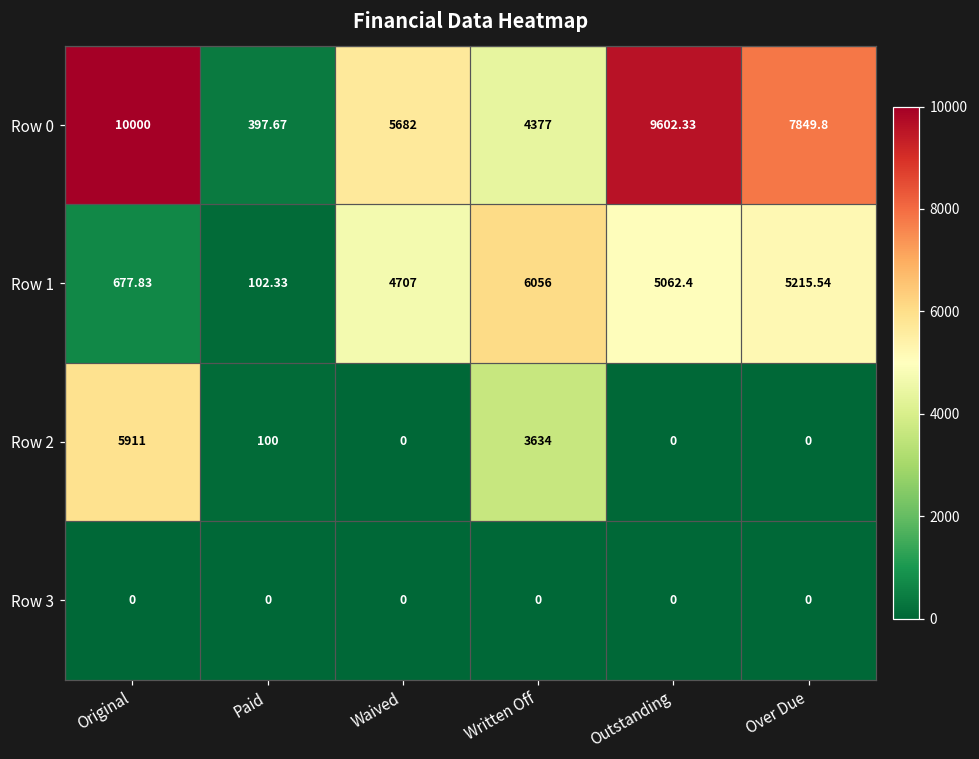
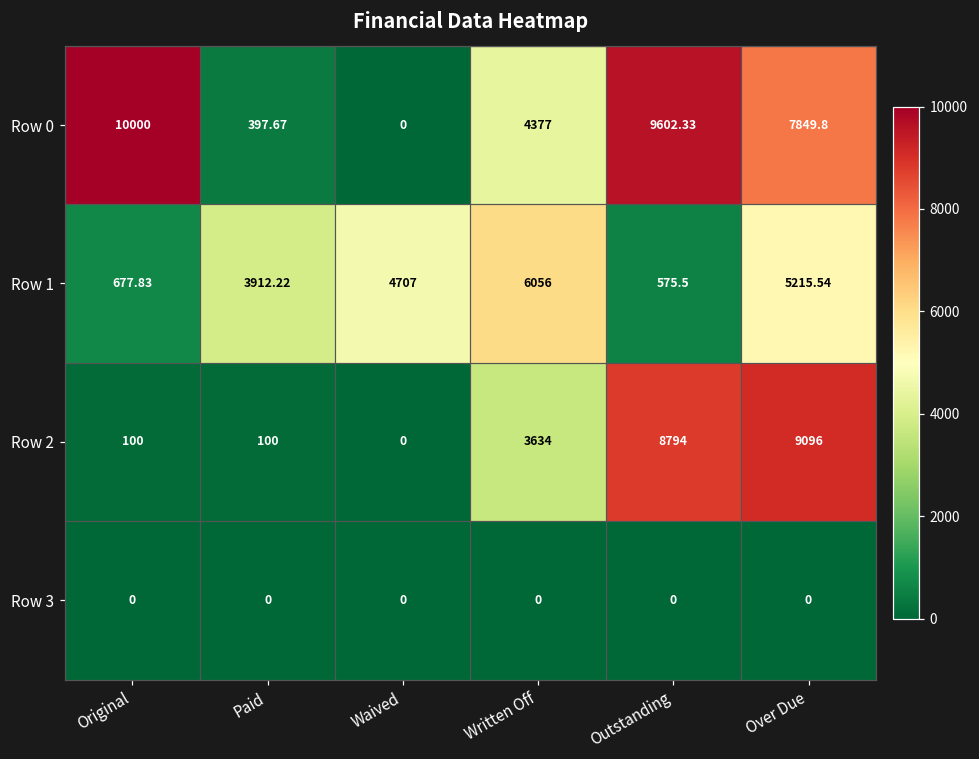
  {
    "Row 0": {
      "Original": 10000,
      "Paid": 397.67,
-     "Waived": 5682,
+     "Waived": 0,
      "Written Off": 4377,
      "Outstanding": 9602.33,
      "Over Due": 7849.8
    },
    "Row 1": {
      "Original": 677.83,
-     "Paid": 102.33,
+     "Paid": 3912.22,
      "Waived": 4707,
      "Written Off": 6056,
-     "Outstanding": 5062.4,
+     "Outstanding": 575.5,
      "Over Due": 5215.54
    },
    "Row 2": {
-     "Original": 5911,
+     "Original": 100,
      "Paid": 100,
      "Waived": 0,
      "Written Off": 3634,
-     "Outstanding": 0,
-     "Over Due": 0
+     "Outstanding": 8794,
+     "Over Due": 9096
    },
    "Row 3": {
      "Original": 0,
      "Paid": 0,
      "Waived": 0,
      "Written Off": 0,
      "Outstanding": 0,
      "Over Due": 0
    }
  }
